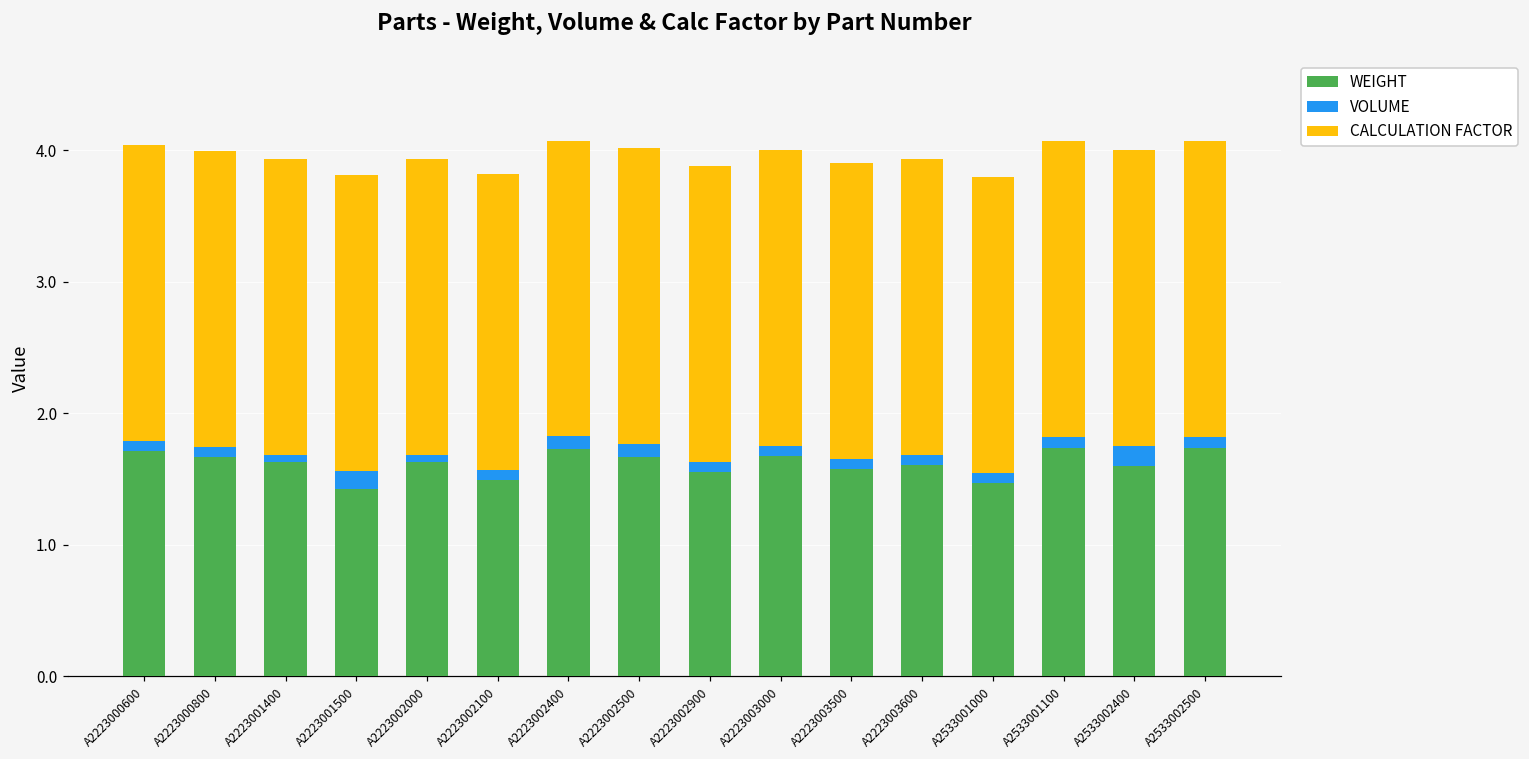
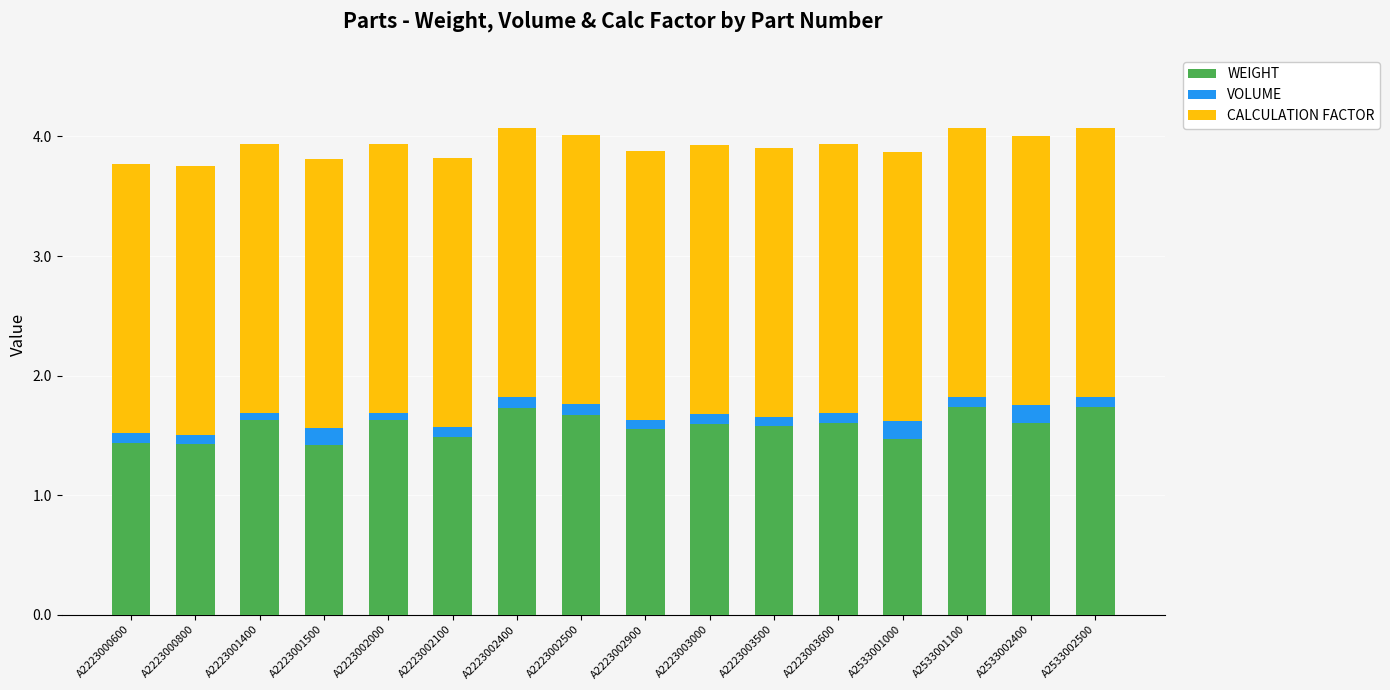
  {
    "WEIGHT": {
-     "A2223000600": 1.71,
-     "A2223000800": 1.67,
+     "A2223000600": 1.44,
+     "A2223000800": 1.43,
      "A2223001400": 1.63,
      "A2223001500": 1.42,
      "A2223002000": 1.63,
      "A2223002100": 1.49,
      "A2223002400": 1.73,
      "A2223002500": 1.67,
      "A2223002900": 1.55,
-     "A2223003000": 1.67,
+     "A2223003000": 1.60,
      "A2223003500": 1.58,
      "A2223003600": 1.61,
      "A2533001000": 1.47,
      "A2533001100": 1.74,
      "A2533002400": 1.60,
      "A2533002500": 1.74
    },
    "VOLUME": {
      "A2223000600": 0.08,
      "A2223000800": 0.08,
      "A2223001400": 0.05,
      "A2223001500": 0.14,
      "A2223002000": 0.05,
      "A2223002100": 0.08,
      "A2223002400": 0.09,
      "A2223002500": 0.09,
      "A2223002900": 0.08,
      "A2223003000": 0.08,
      "A2223003500": 0.08,
      "A2223003600": 0.08,
-     "A2533001000": 0.08,
+     "A2533001000": 0.15,
      "A2533001100": 0.08,
      "A2533002400": 0.15,
      "A2533002500": 0.08
    },
    "CALCULATION FACTOR": {
      "A2223000600": 2.25,
      "A2223000800": 2.25,
      "A2223001400": 2.25,
      "A2223001500": 2.25,
      "A2223002000": 2.25,
      "A2223002100": 2.25,
      "A2223002400": 2.25,
      "A2223002500": 2.25,
      "A2223002900": 2.25,
      "A2223003000": 2.25,
      "A2223003500": 2.25,
      "A2223003600": 2.25,
      "A2533001000": 2.25,
      "A2533001100": 2.25,
      "A2533002400": 2.25,
      "A2533002500": 2.25
    }
  }
